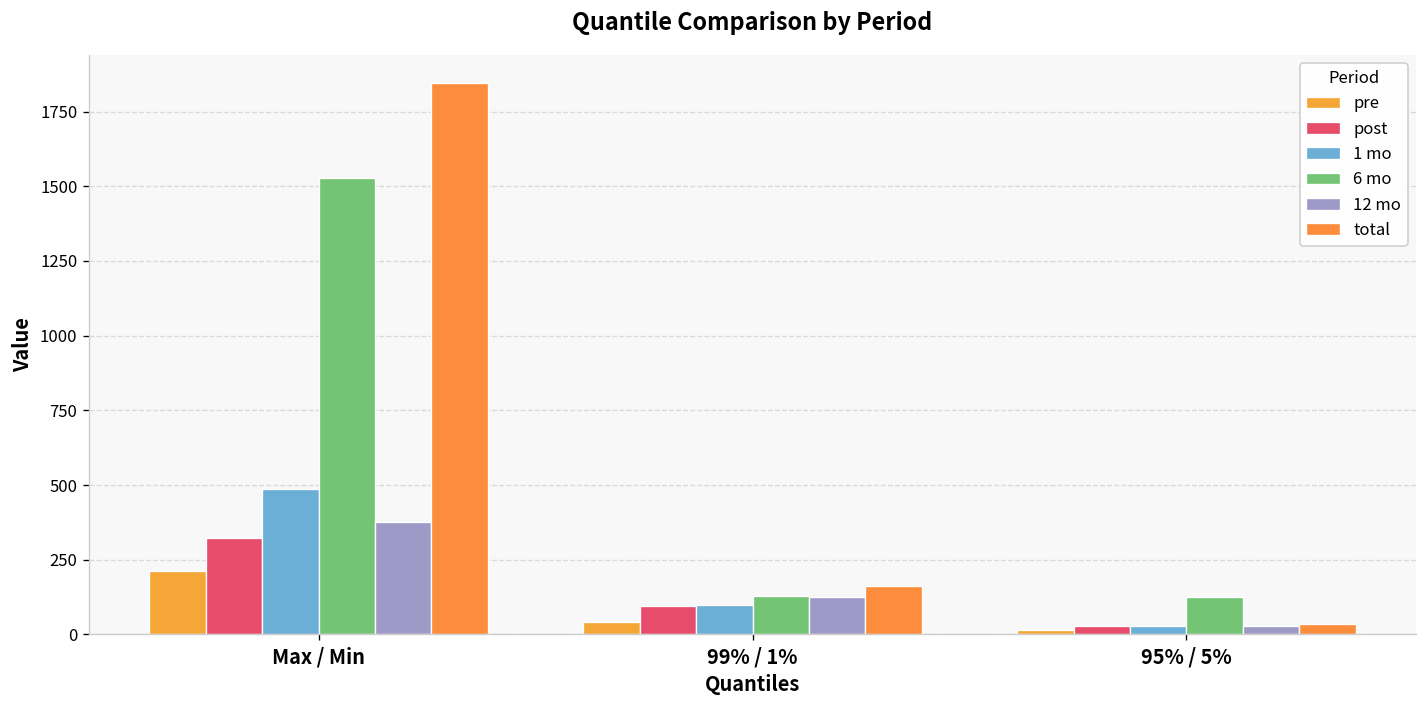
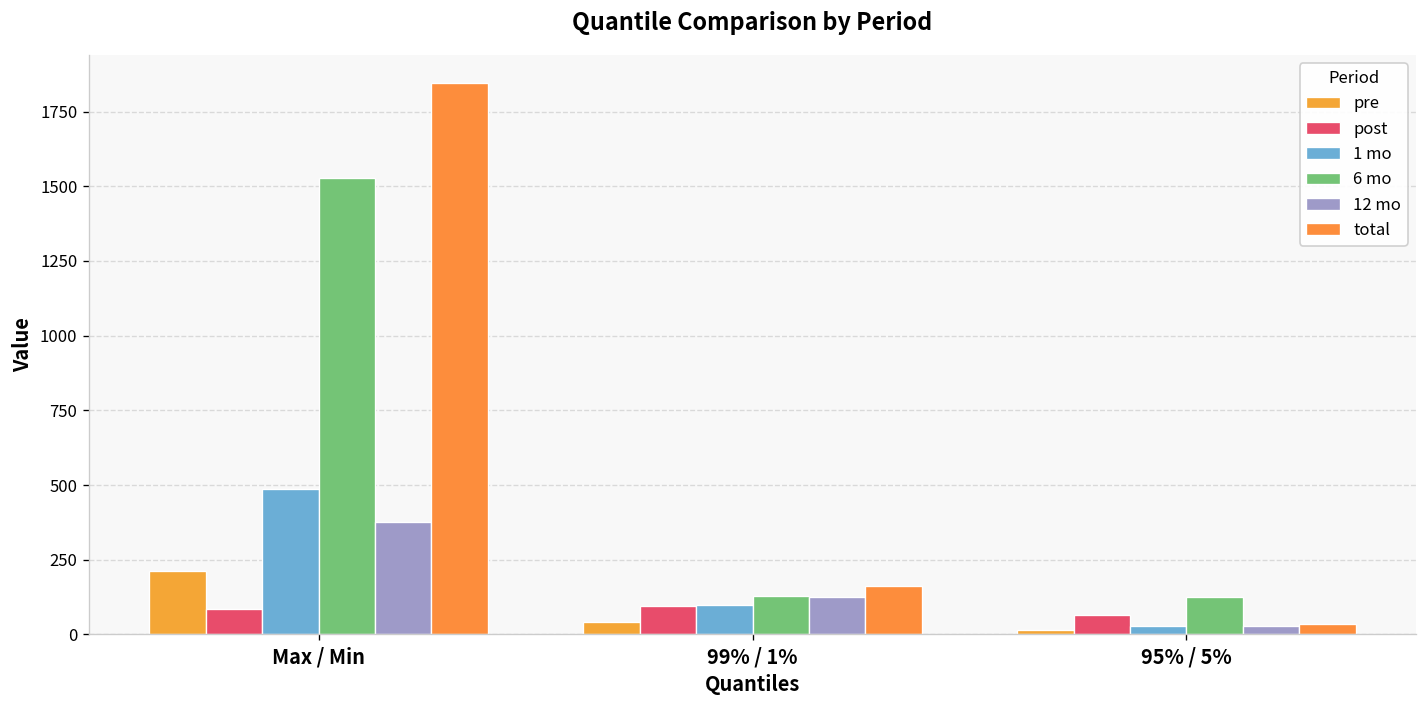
  {
    "post": {
-     "Max / Min": 320,
+     "Max / Min": 80,
      "99% / 1%": 90,
-     "95% / 5%": 30
+     "95% / 5%": 70
    },
    "6 mo": {
      "Max / Min": 1530,
      "99% / 1%": 130,
      "95% / 5%": 130
    }
  }
